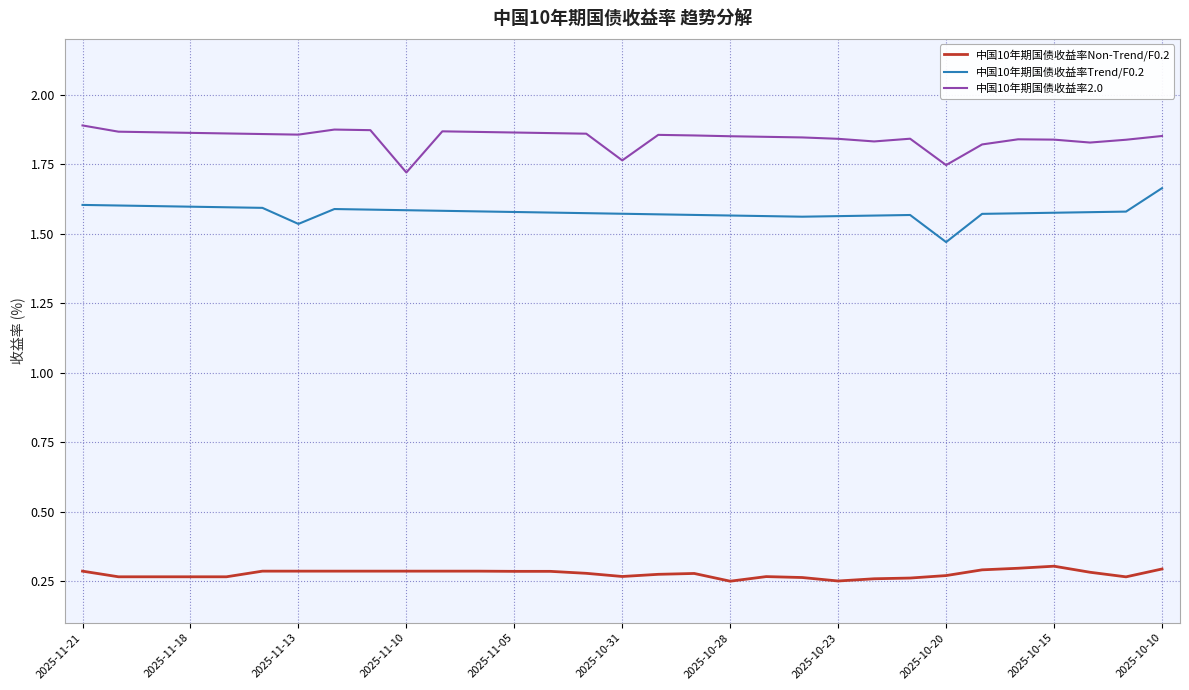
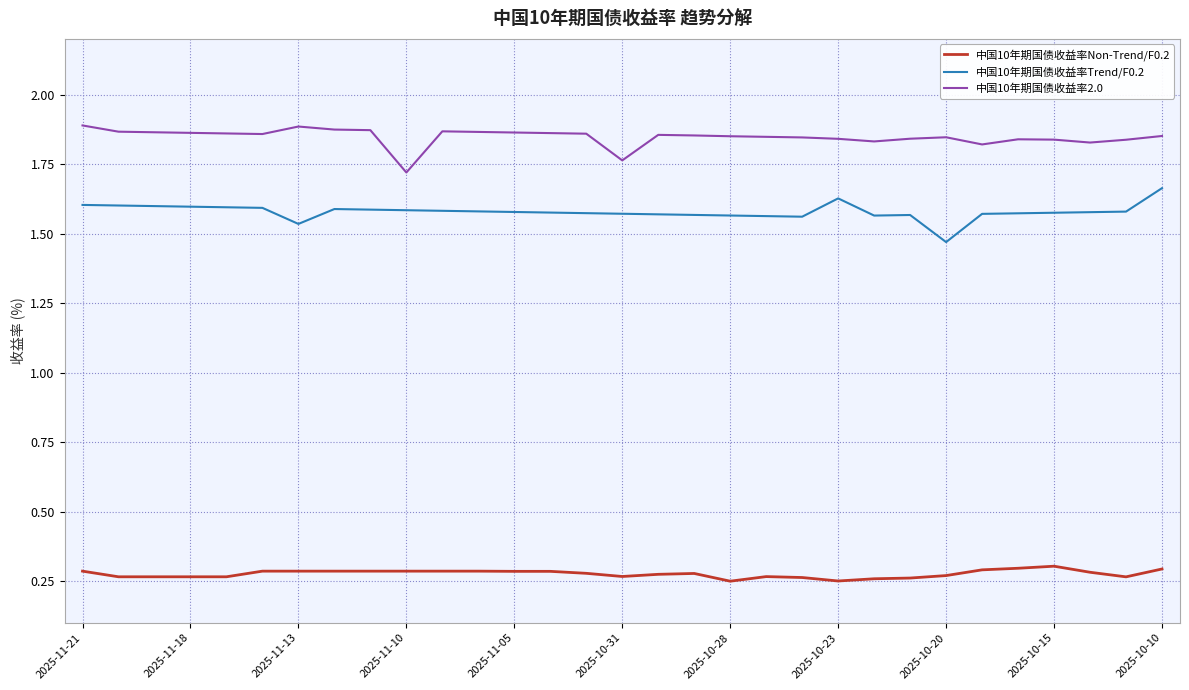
  {
    "中国10年期国债收益率Non-Trend/F0.2": {
      "2025-11-21": 0.29,
      "2025-11-18": 0.27,
      "2025-11-13": 0.29,
      "2025-11-10": 0.29,
      "2025-11-05": 0.29,
      "2025-10-31": 0.27,
      "2025-10-28": 0.25,
      "2025-10-23": 0.25,
      "2025-10-20": 0.27,
      "2025-10-15": 0.30,
      "2025-10-10": 0.29
    },
    "中国10年期国债收益率Trend/F0.2": {
      "2025-11-21": 1.60,
      "2025-11-18": 1.60,
      "2025-11-13": 1.53,
      "2025-11-10": 1.58,
      "2025-11-05": 1.58,
      "2025-10-31": 1.57,
      "2025-10-28": 1.56,
-     "2025-10-23": 1.56,
+     "2025-10-23": 1.63,
      "2025-10-20": 1.47,
      "2025-10-15": 1.57,
      "2025-10-10": 1.66
    },
    "中国10年期国债收益率2.0": {
      "2025-11-21": 1.89,
      "2025-11-18": 1.86,
-     "2025-11-13": 1.86,
+     "2025-11-13": 1.88,
      "2025-11-10": 1.72,
      "2025-11-05": 1.86,
      "2025-10-31": 1.76,
      "2025-10-28": 1.85,
      "2025-10-23": 1.84,
-     "2025-10-20": 1.75,
+     "2025-10-20": 1.85,
      "2025-10-15": 1.84,
      "2025-10-10": 1.85
    }
  }
